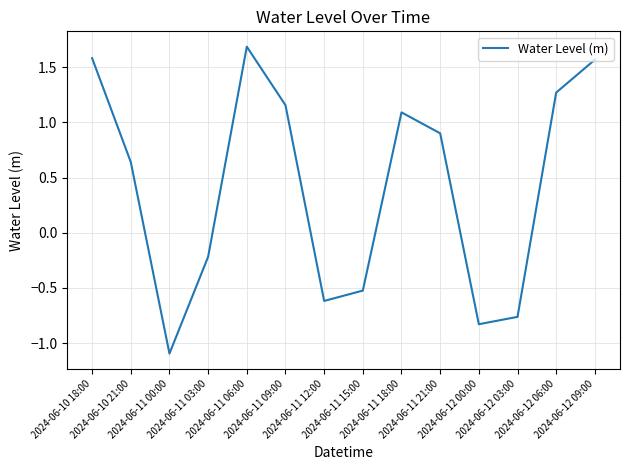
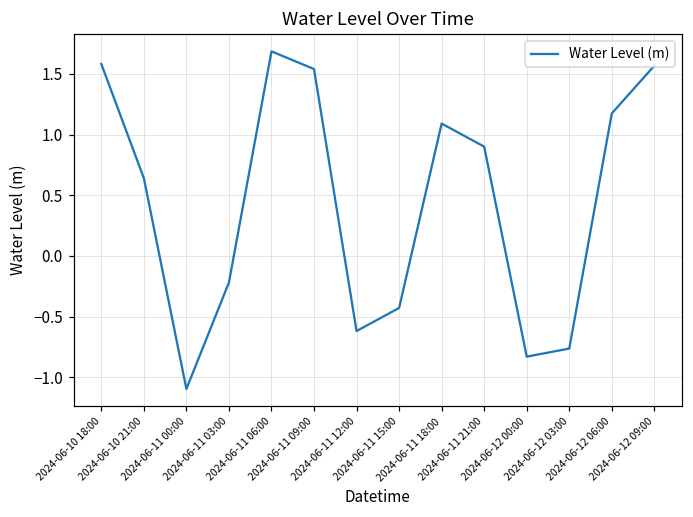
  {
    "2024-06-10 18:00": 1.58,
    "2024-06-10 21:00": 0.64,
    "2024-06-11 00:00": -1.10,
    "2024-06-11 03:00": -0.22,
    "2024-06-11 06:00": 1.69,
-   "2024-06-11 09:00": 1.16,
+   "2024-06-11 09:00": 1.54,
    "2024-06-11 12:00": -0.62,
-   "2024-06-11 15:00": -0.52,
+   "2024-06-11 15:00": -0.43,
    "2024-06-11 18:00": 1.09,
    "2024-06-11 21:00": 0.90,
    "2024-06-12 00:00": -0.83,
    "2024-06-12 03:00": -0.76,
-   "2024-06-12 06:00": 1.27
+   "2024-06-12 06:00": 1.18
  }
